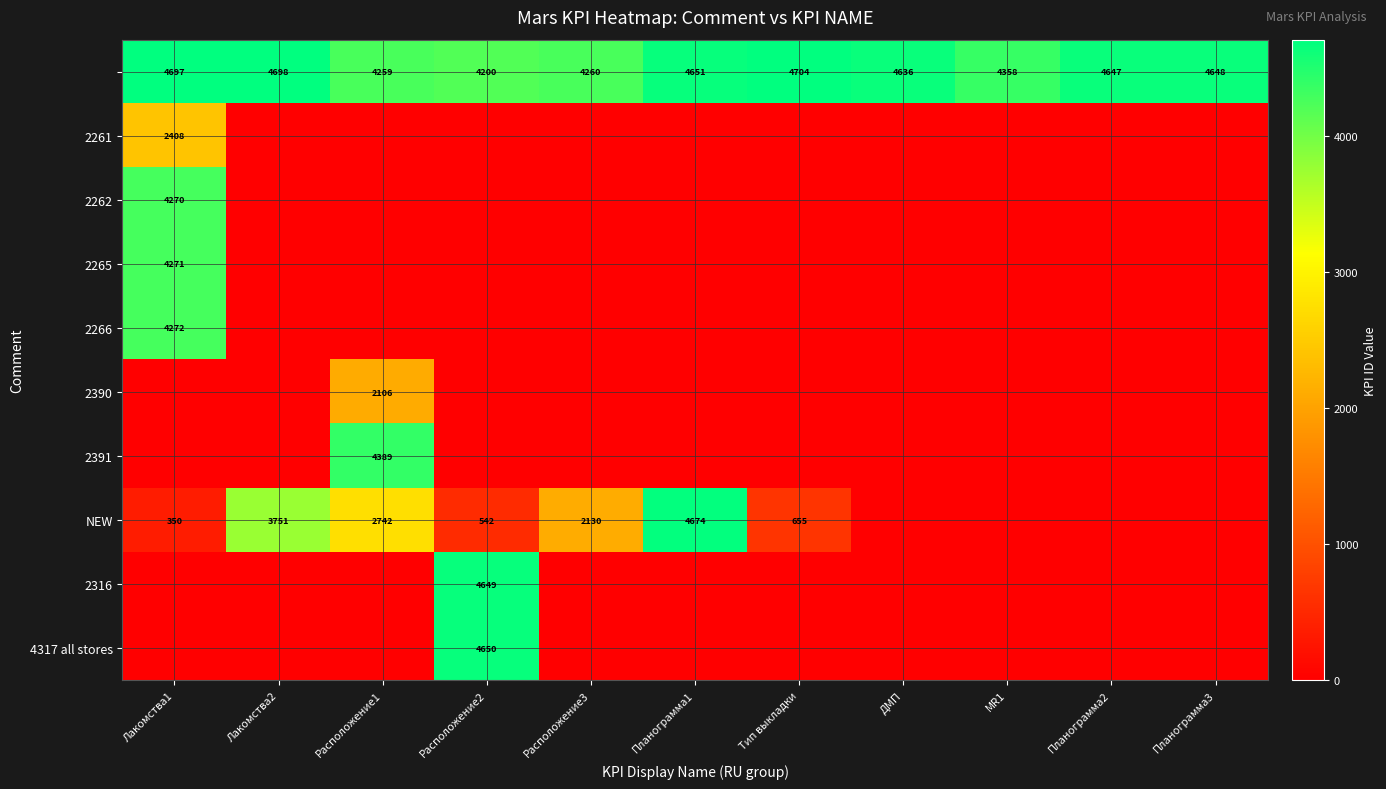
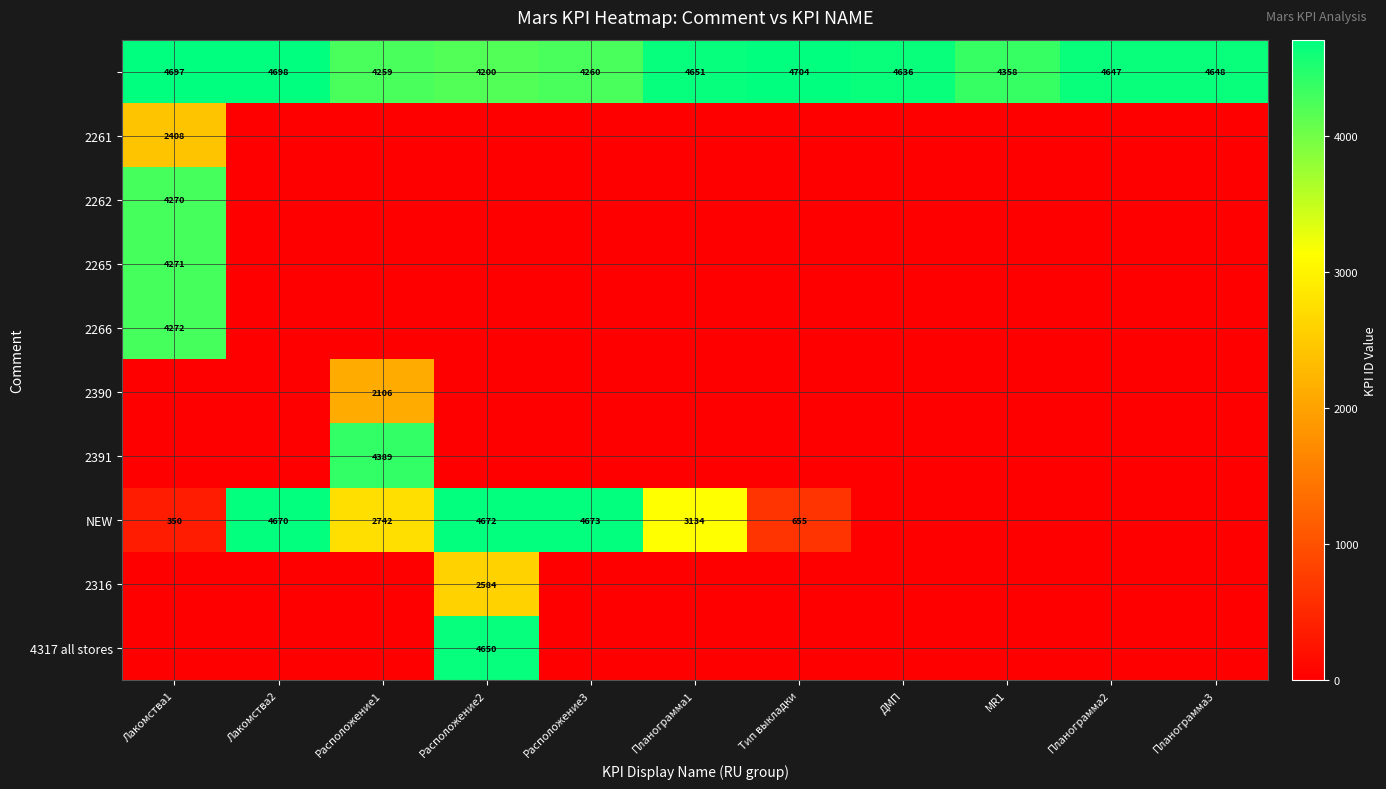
  {
    "2261": {
      "Лакомства1": 2408
    },
    "2262": {
      "Лакомства1": 4270
    },
    "2265": {
      "Лакомства1": 4271
    },
    "2266": {
      "Лакомства1": 4272
    },
    "2390": {
      "Расположение1": 2106
    },
    "2391": {
      "Расположение1": 4389
    },
    "NEW": {
      "Лакомства1": 350,
-     "Лакомства2": 3751,
+     "Лакомства2": 4670,
      "Расположение1": 2742,
-     "Расположение2": 542,
-     "Расположение3": 2130,
-     "Планограмма1": 4674,
+     "Расположение2": 4672,
+     "Расположение3": 4673,
+     "Планограмма1": 3134,
      "Тип выкладки": 655
    },
    "2316": {
-     "Расположение2": 4649
+     "Расположение2": 2584
    },
    "4317 all stores": {
      "Расположение2": 4650
    }
  }
